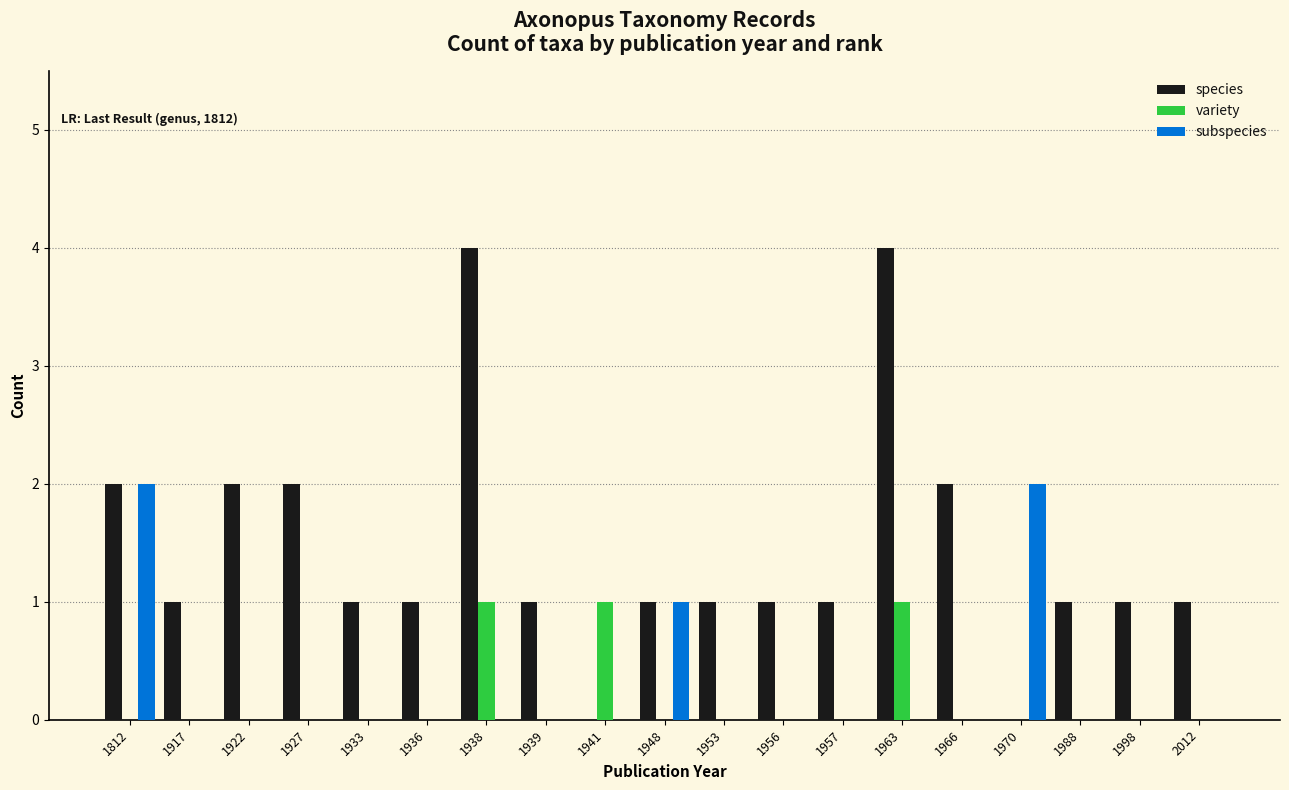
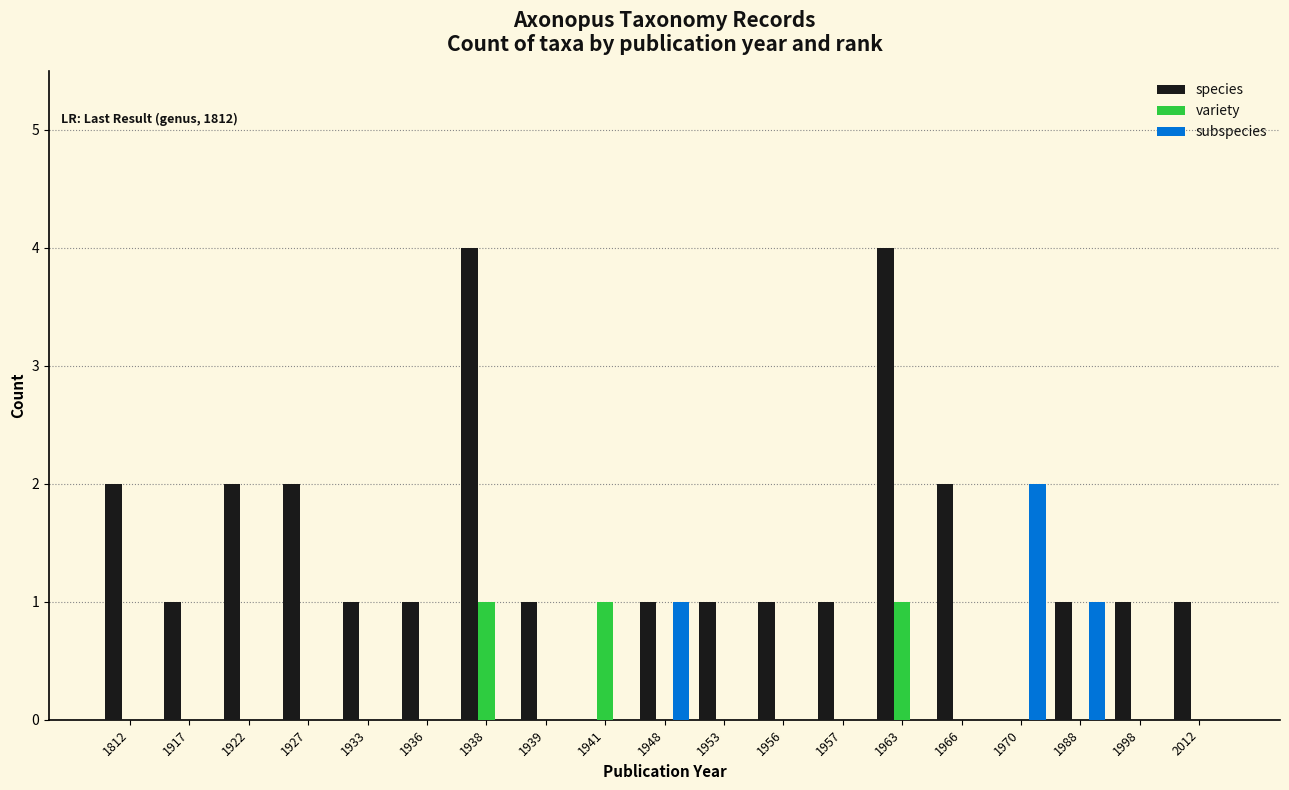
  {
    "species": {
      "1812": 2,
      "1917": 1,
      "1922": 2,
      "1927": 2,
      "1933": 1,
      "1936": 1,
      "1938": 4,
      "1939": 1,
      "1941": 0,
      "1948": 1,
      "1953": 1,
      "1956": 1,
      "1957": 1,
      "1963": 4,
      "1966": 2,
      "1970": 0,
      "1988": 1,
      "1998": 1,
      "2012": 1
    },
    "variety": {
      "1812": 0,
      "1917": 0,
      "1922": 0,
      "1927": 0,
      "1933": 0,
      "1936": 0,
      "1938": 1,
      "1939": 0,
      "1941": 1,
      "1948": 0,
      "1953": 0,
      "1956": 0,
      "1957": 0,
      "1963": 1,
      "1966": 0,
      "1970": 0,
      "1988": 0,
      "1998": 0,
      "2012": 0
    },
    "subspecies": {
-     "1812": 2,
+     "1812": 0,
      "1917": 0,
      "1922": 0,
      "1927": 0,
      "1933": 0,
      "1936": 0,
      "1938": 0,
      "1939": 0,
      "1941": 0,
      "1948": 1,
      "1953": 0,
      "1956": 0,
      "1957": 0,
      "1963": 0,
      "1966": 0,
      "1970": 2,
-     "1988": 0,
+     "1988": 1,
      "1998": 0,
      "2012": 0
    }
  }
